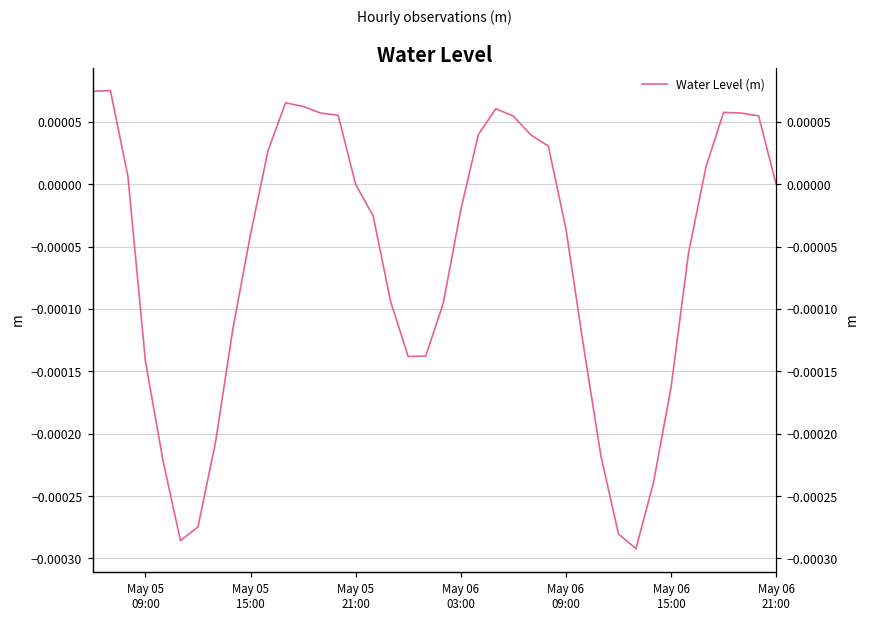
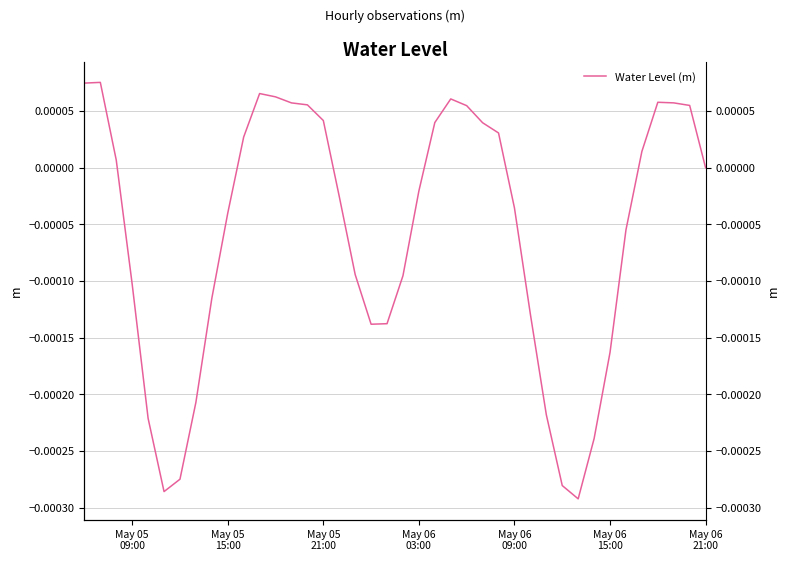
  {
-   "May 05 09:00": -0.000142,
+   "May 05 09:00": -0.000103,
    "May 05 15:00": -0.000040,
-   "May 05 21:00": 0.00000,
+   "May 05 21:00": 0.00004,
    "May 06 03:00": -0.000020,
    "May 06 09:00": -0.000035,
    "May 06 15:00": -0.000163,
    "May 06 21:00": 0.000000
  }
